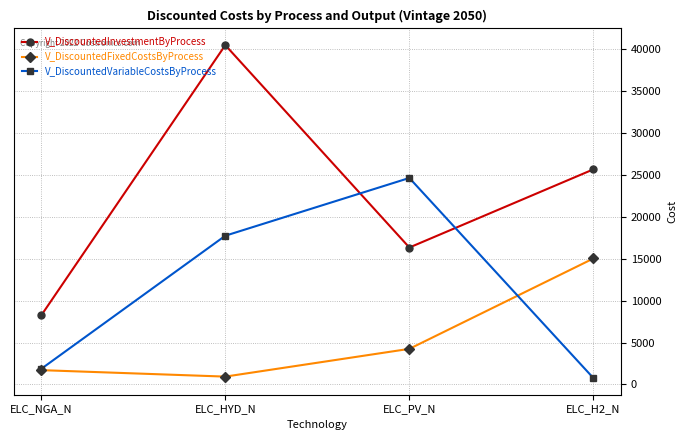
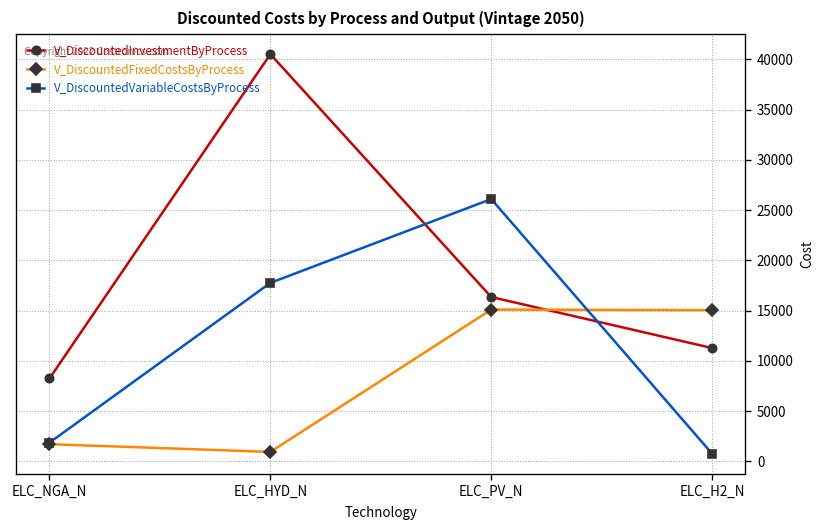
  {
    "V_DiscountedInvestmentByProcess": {
      "ELC_NGA_N": 8000,
      "ELC_HYD_N": 41000,
      "ELC_PV_N": 16000,
-     "ELC_H2_N": 26000
+     "ELC_H2_N": 11000
    },
    "V_DiscountedFixedCostsByProcess": {
      "ELC_HYD_N": 1000,
-     "ELC_PV_N": 4000,
+     "ELC_PV_N": 15000,
      "ELC_H2_N": 15000
    },
    "V_DiscountedVariableCostsByProcess": {
      "ELC_HYD_N": 18000,
-     "ELC_PV_N": 25000,
+     "ELC_PV_N": 26000,
      "ELC_H2_N": 1000
    }
  }
